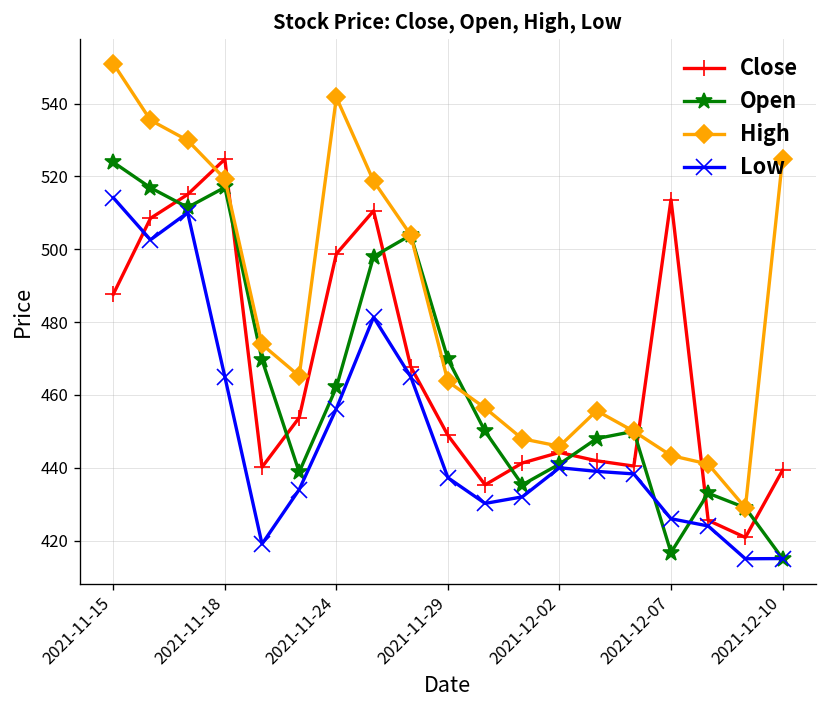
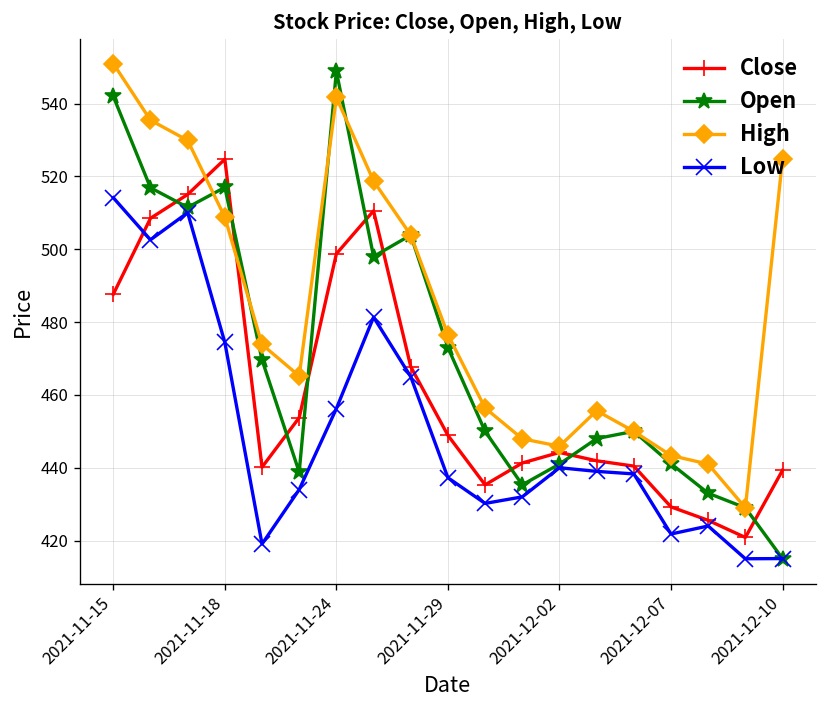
  {
    "Close": {
      "2021-11-15": 488,
      "2021-11-18": 525,
      "2021-11-24": 499,
      "2021-11-29": 449,
      "2021-12-02": 444,
-     "2021-12-07": 514,
+     "2021-12-07": 429,
      "2021-12-10": 439
    },
    "Open": {
-     "2021-11-15": 524,
+     "2021-11-15": 542,
      "2021-11-18": 517,
-     "2021-11-24": 462,
-     "2021-11-29": 470,
+     "2021-11-24": 549,
+     "2021-11-29": 473,
      "2021-12-02": 441,
-     "2021-12-07": 417
+     "2021-12-07": 441
    },
    "High": {
      "2021-11-15": 551,
-     "2021-11-18": 519,
+     "2021-11-18": 509,
      "2021-11-24": 542,
-     "2021-11-29": 464,
+     "2021-11-29": 477,
      "2021-12-02": 446,
      "2021-12-07": 443,
      "2021-12-10": 525
    },
    "Low": {
      "2021-11-15": 514,
-     "2021-11-18": 465,
+     "2021-11-18": 474,
      "2021-11-24": 456,
      "2021-11-29": 437,
      "2021-12-02": 440,
-     "2021-12-07": 426
+     "2021-12-07": 422
    }
  }
